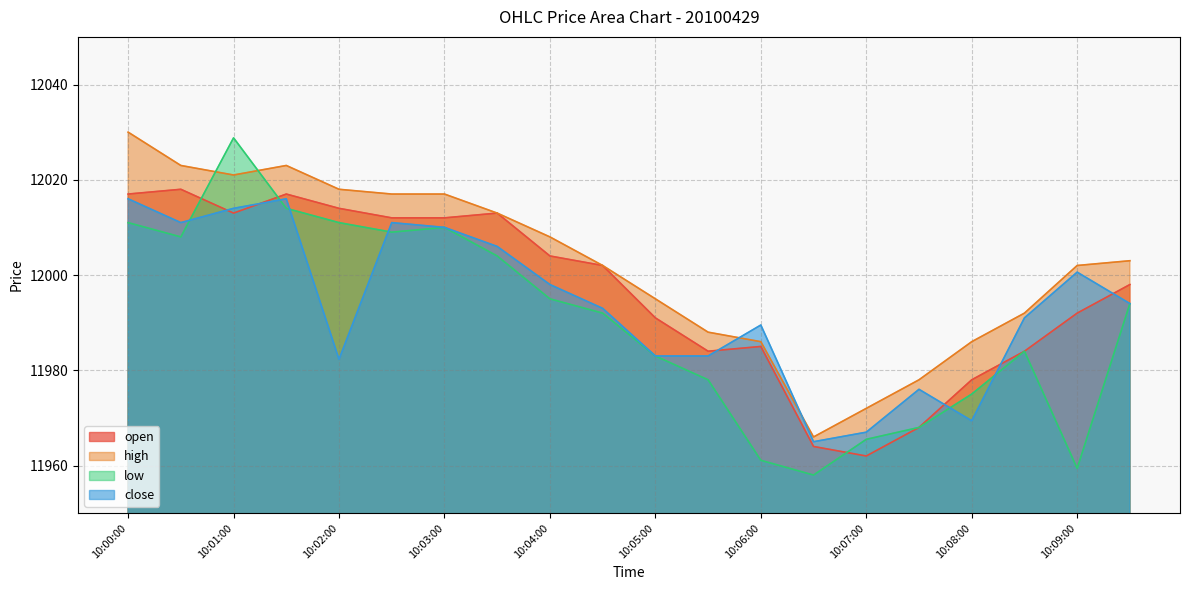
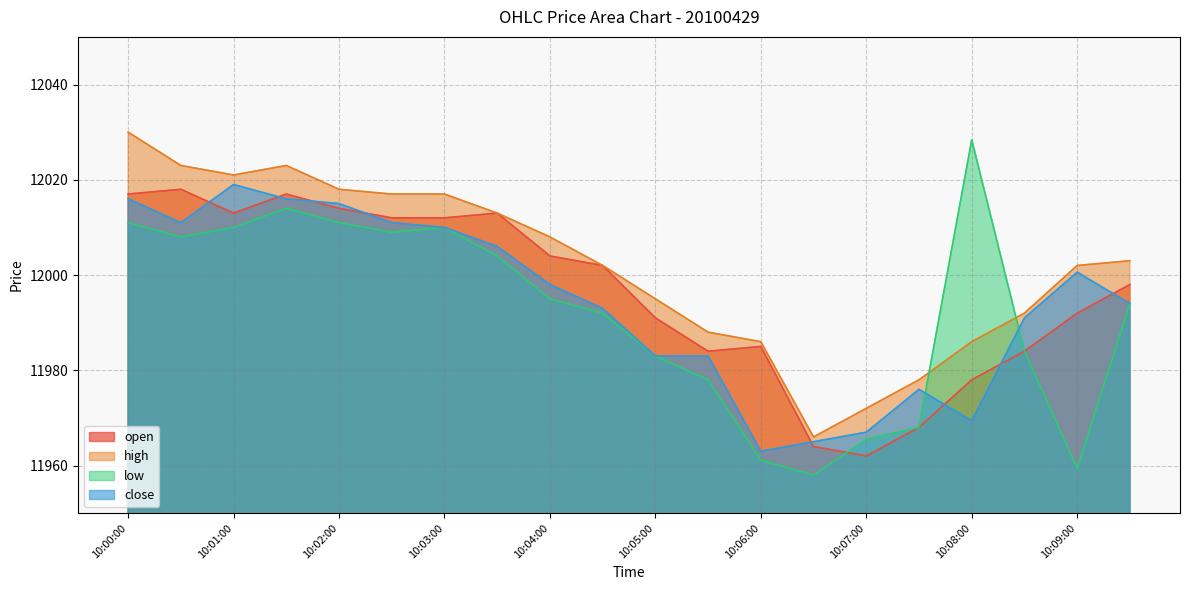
  {
    "low": {
      "10:00:00": 12011,
-     "10:01:00": 12029,
+     "10:01:00": 12010,
      "10:02:00": 12011,
      "10:04:00": 11995,
      "10:06:00": 11961,
      "10:07:00": 11966,
-     "10:08:00": 11975,
+     "10:08:00": 12028,
      "10:09:00": 11959
    },
    "close": {
      "10:00:00": 12016,
-     "10:01:00": 12014,
-     "10:02:00": 11982,
+     "10:01:00": 12019,
+     "10:02:00": 12015,
      "10:04:00": 11998,
-     "10:06:00": 11990,
+     "10:06:00": 11963,
      "10:07:00": 11967,
      "10:08:00": 11969,
      "10:09:00": 12001
    }
  }
